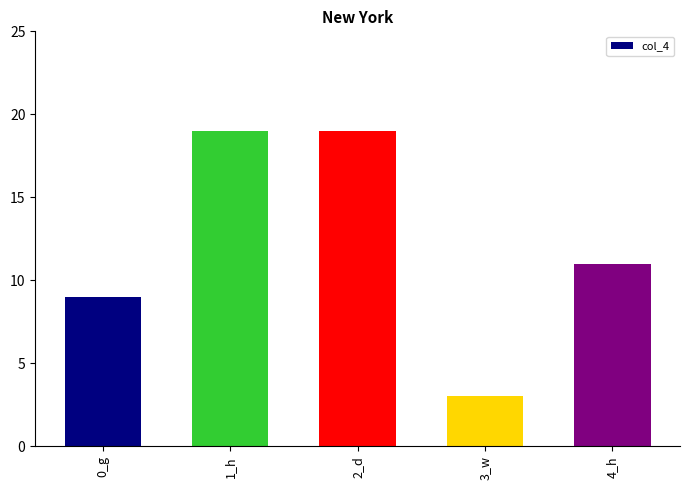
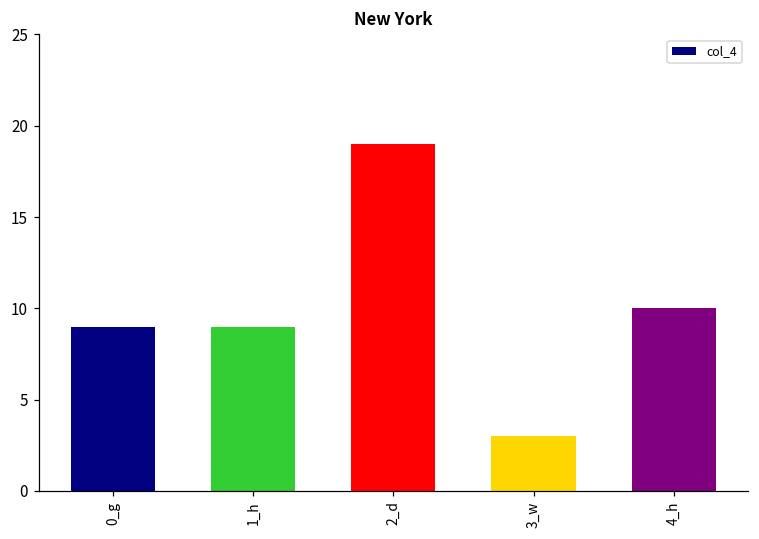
  {
    "0_g": 9,
-   "1_h": 19,
+   "1_h": 9,
    "2_d": 19,
    "3_w": 3,
-   "4_h": 11
+   "4_h": 10
  }
